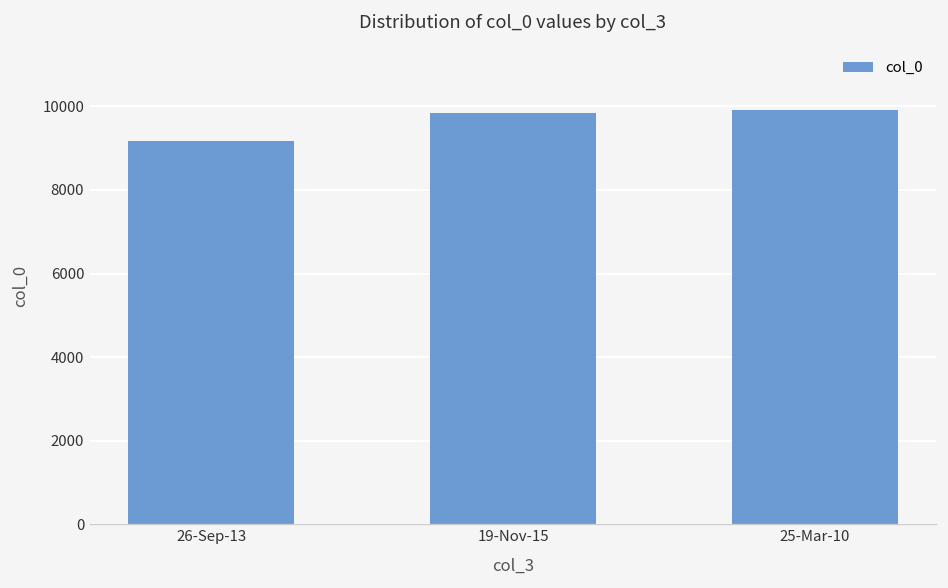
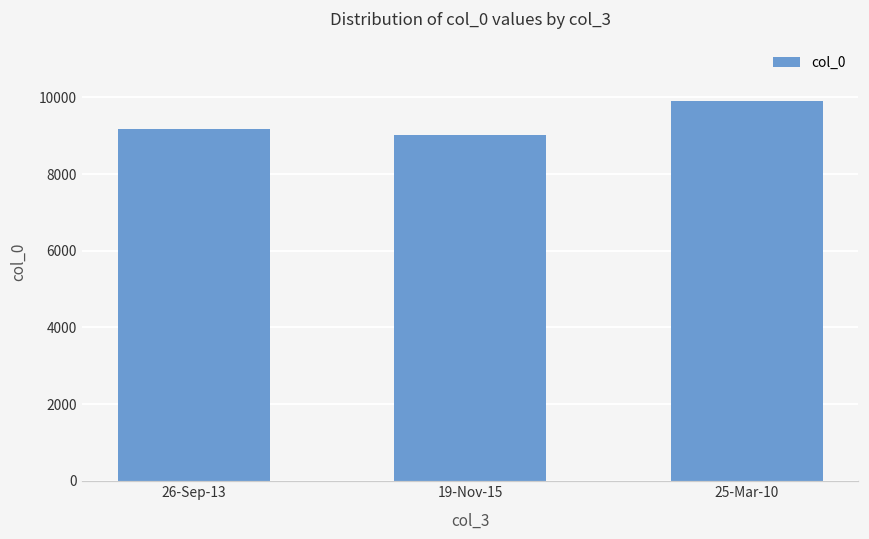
  {
    "26-Sep-13": 9200,
-   "19-Nov-15": 9800,
+   "19-Nov-15": 9000,
    "25-Mar-10": 9900
  }
